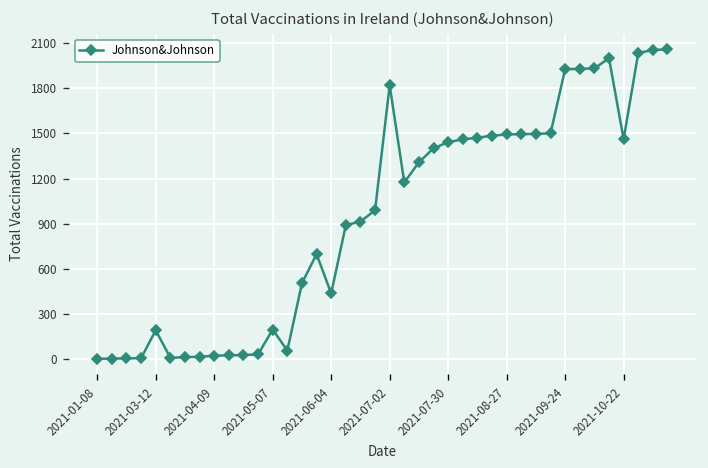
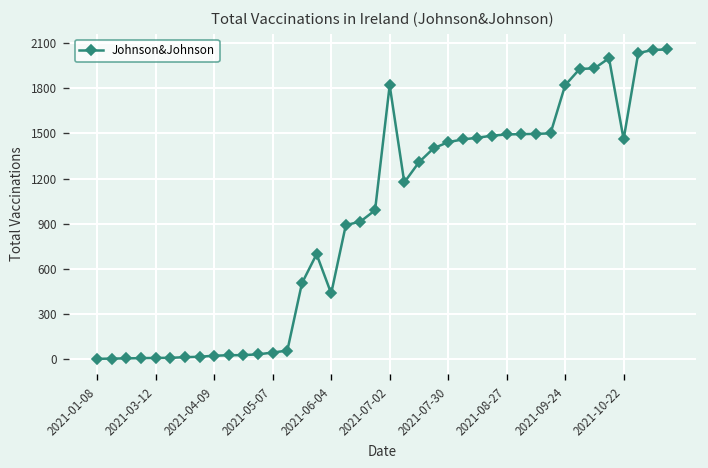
  {
    "2021-01-08": 0,
-   "2021-03-12": 190,
+   "2021-03-12": 10,
    "2021-04-09": 20,
-   "2021-05-07": 200,
+   "2021-05-07": 40,
    "2021-06-04": 440,
    "2021-07-02": 1820,
    "2021-07-30": 1440,
    "2021-08-27": 1490,
-   "2021-09-24": 1930,
+   "2021-09-24": 1820,
    "2021-10-22": 1460
  }
